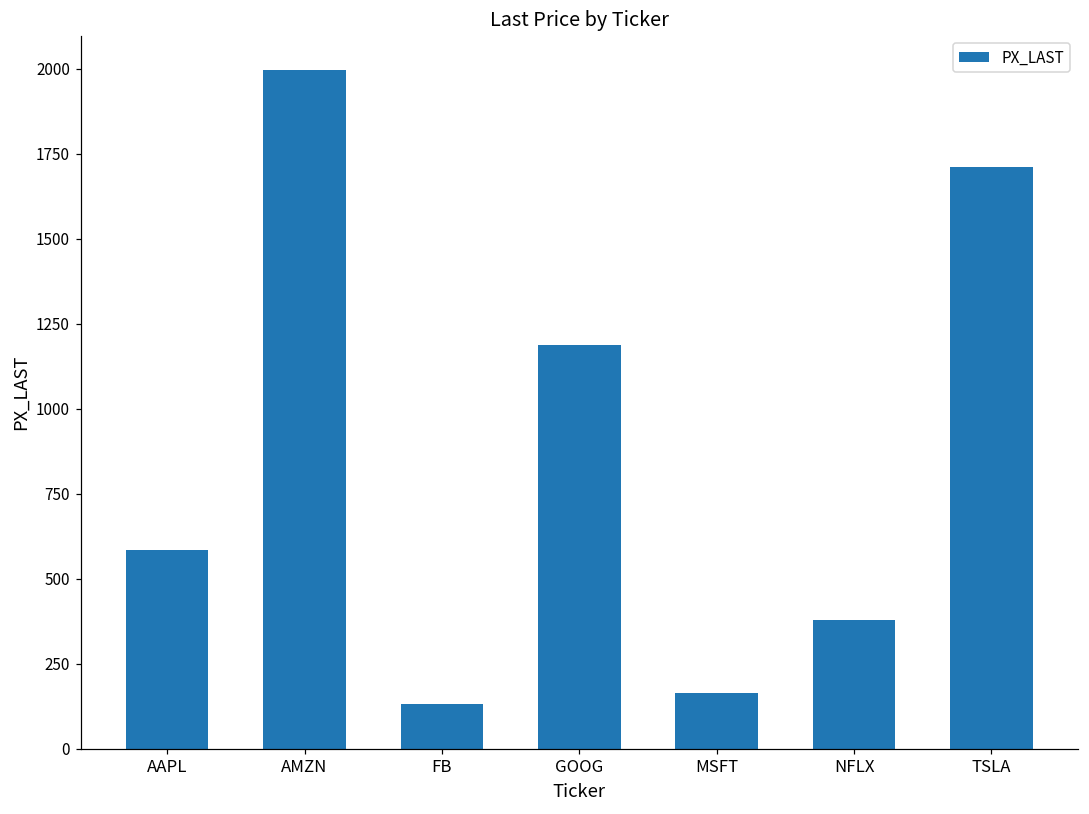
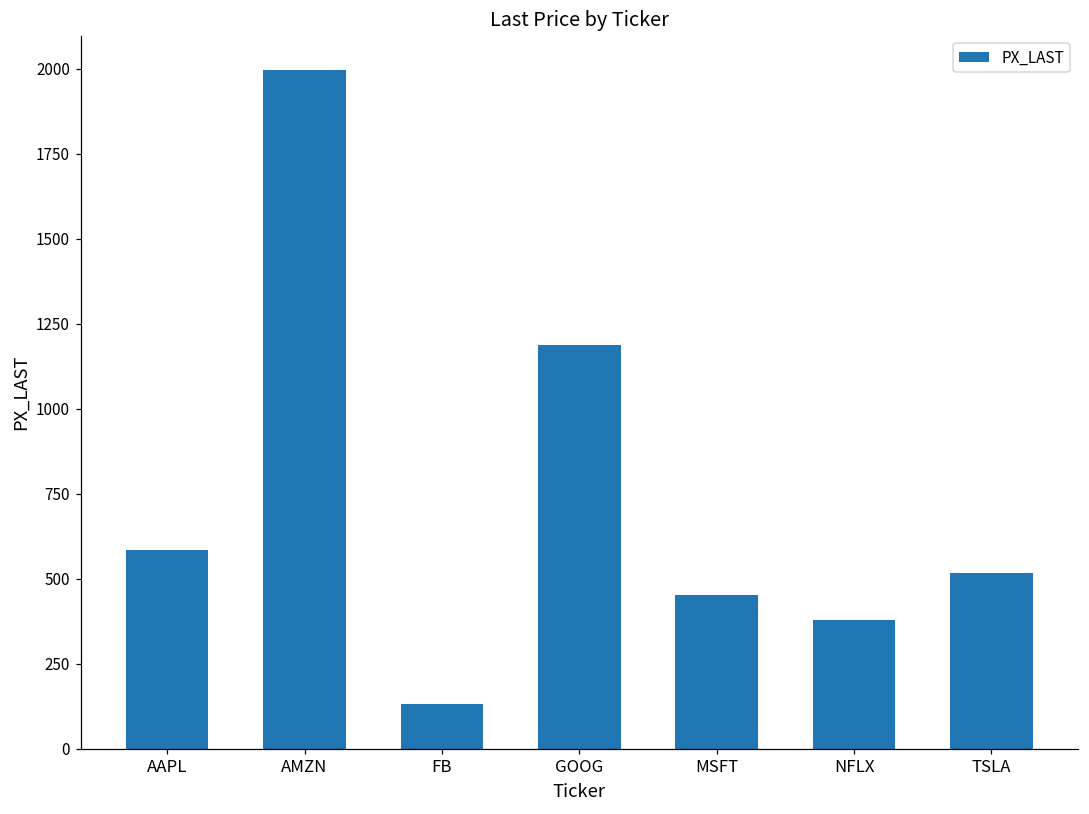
  {
    "AAPL": 590,
    "AMZN": 2000,
    "FB": 130,
    "GOOG": 1190,
-   "MSFT": 170,
+   "MSFT": 450,
    "NFLX": 380,
-   "TSLA": 1710
+   "TSLA": 520
  }
